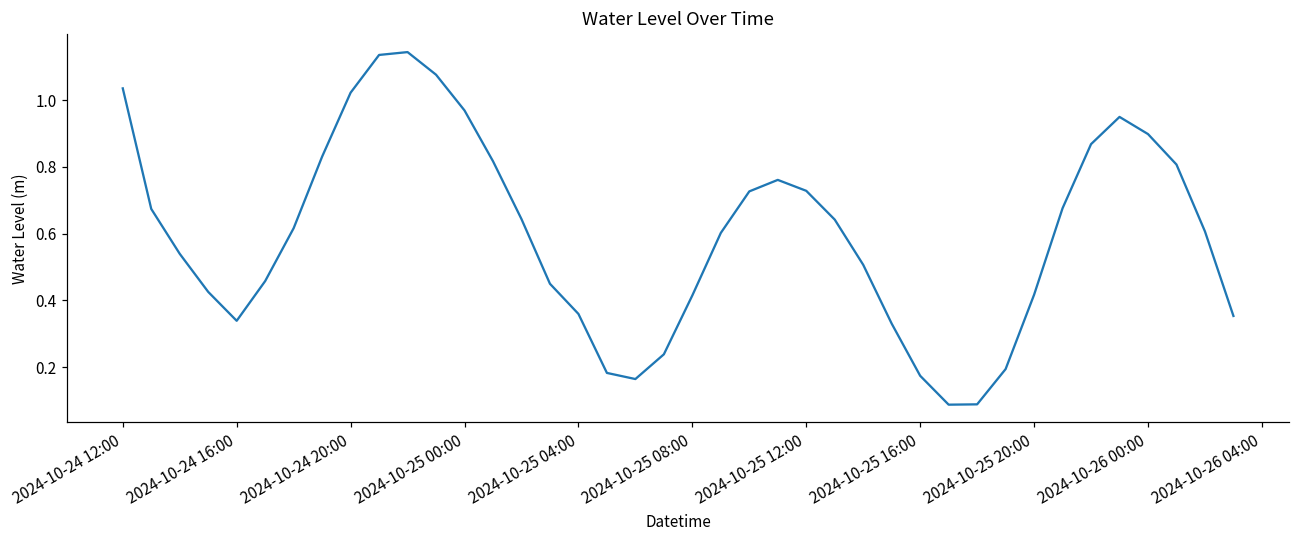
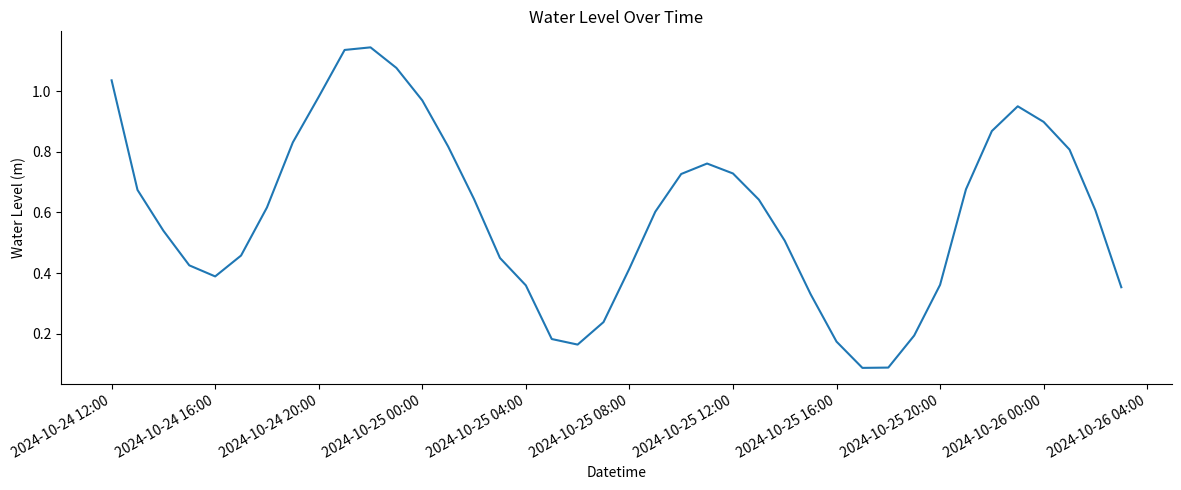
  {
    "2024-10-24 12:00": 1.04,
-   "2024-10-24 16:00": 0.34,
-   "2024-10-24 20:00": 1.02,
+   "2024-10-24 16:00": 0.39,
+   "2024-10-24 20:00": 0.98,
    "2024-10-25 00:00": 0.97,
    "2024-10-25 04:00": 0.36,
    "2024-10-25 08:00": 0.41,
    "2024-10-25 12:00": 0.73,
    "2024-10-25 16:00": 0.17,
-   "2024-10-25 20:00": 0.42,
+   "2024-10-25 20:00": 0.36,
    "2024-10-26 00:00": 0.90
  }
